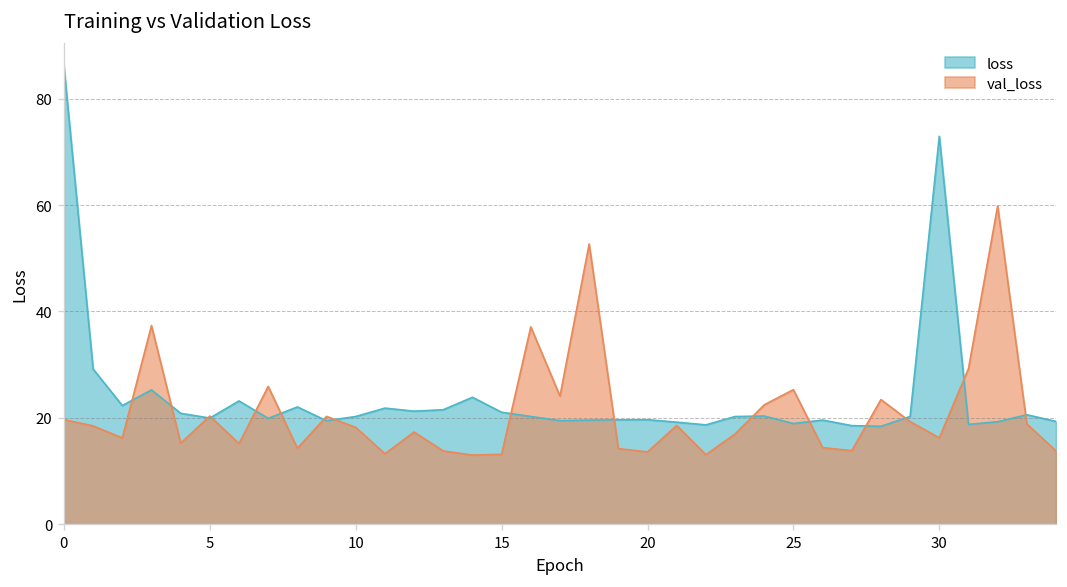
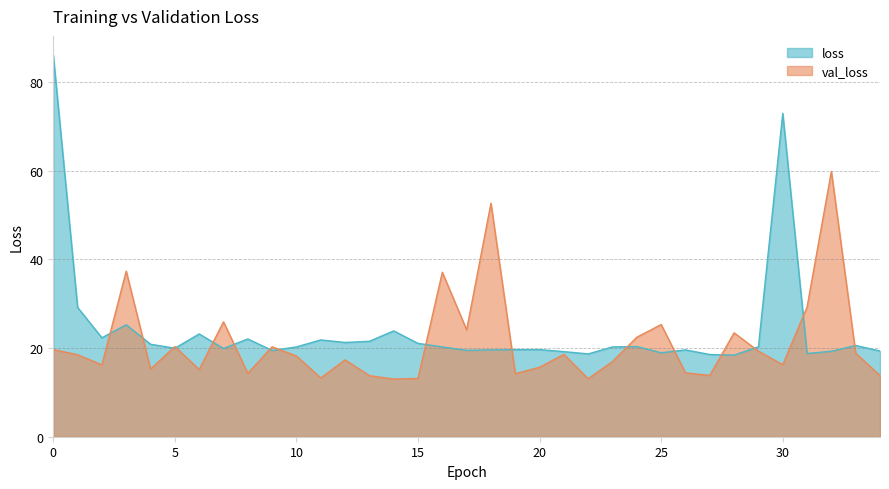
  {
    "loss": {
      "0": 86,
      "10": 20,
      "15": 21,
      "20": 20,
      "25": 19,
      "30": 73
    },
    "val_loss": {
      "0": 20,
      "10": 18,
      "15": 13,
-     "20": 14,
+     "20": 16,
      "25": 25,
      "30": 16
    }
  }
